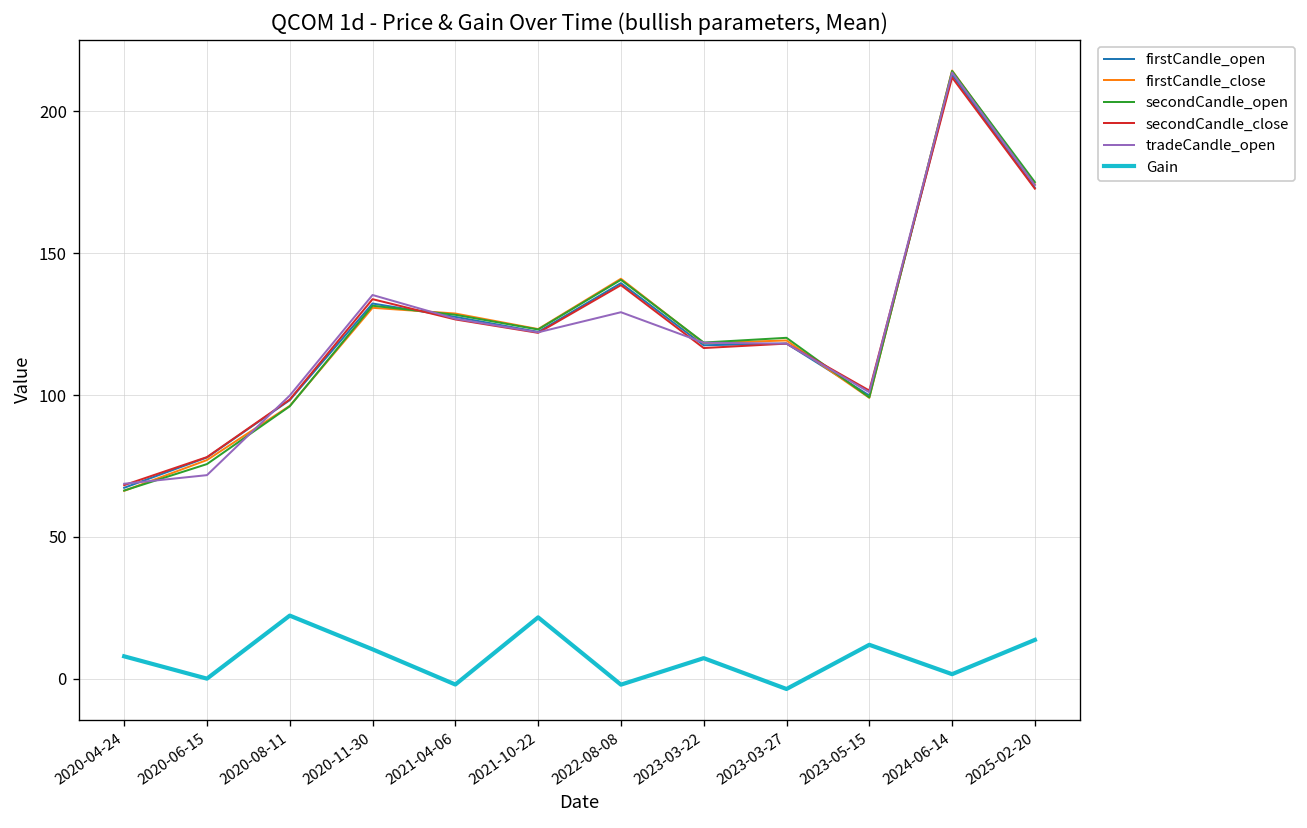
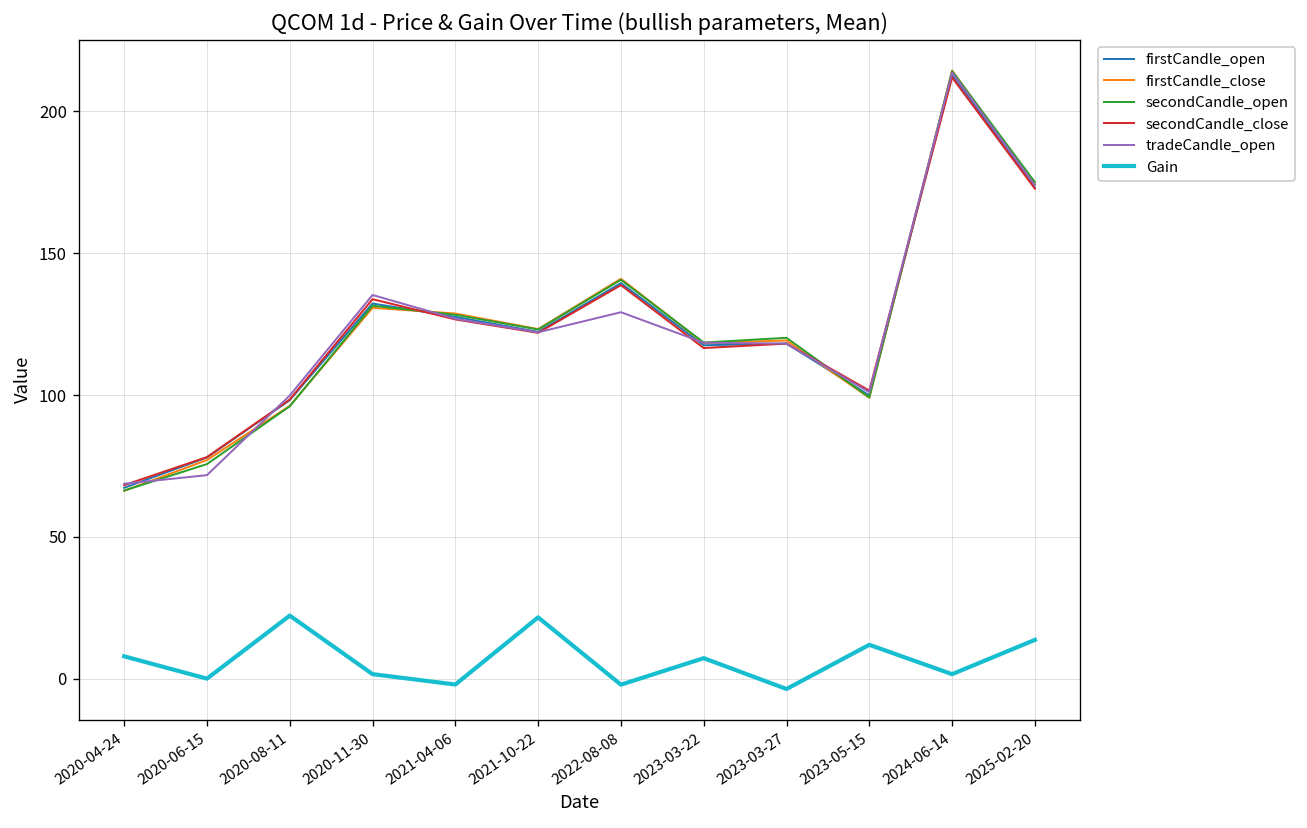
  {
    "secondCandle_open": {
      "2020-06-15": 76
    },
    "secondCandle_close": {
      "2020-11-30": 134
    },
    "tradeCandle_open": {
      "2020-06-15": 72,
      "2020-08-11": 100,
      "2020-11-30": 135,
      "2022-08-08": 129
    },
    "Gain": {
      "2020-04-24": 8,
      "2020-06-15": 0,
      "2020-08-11": 22,
-     "2020-11-30": 10,
+     "2020-11-30": 2,
      "2021-04-06": -2,
      "2021-10-22": 22,
      "2022-08-08": -2,
      "2023-03-22": 7,
      "2023-03-27": -4,
      "2023-05-15": 12,
      "2024-06-14": 2,
      "2025-02-20": 14
    }
  }
